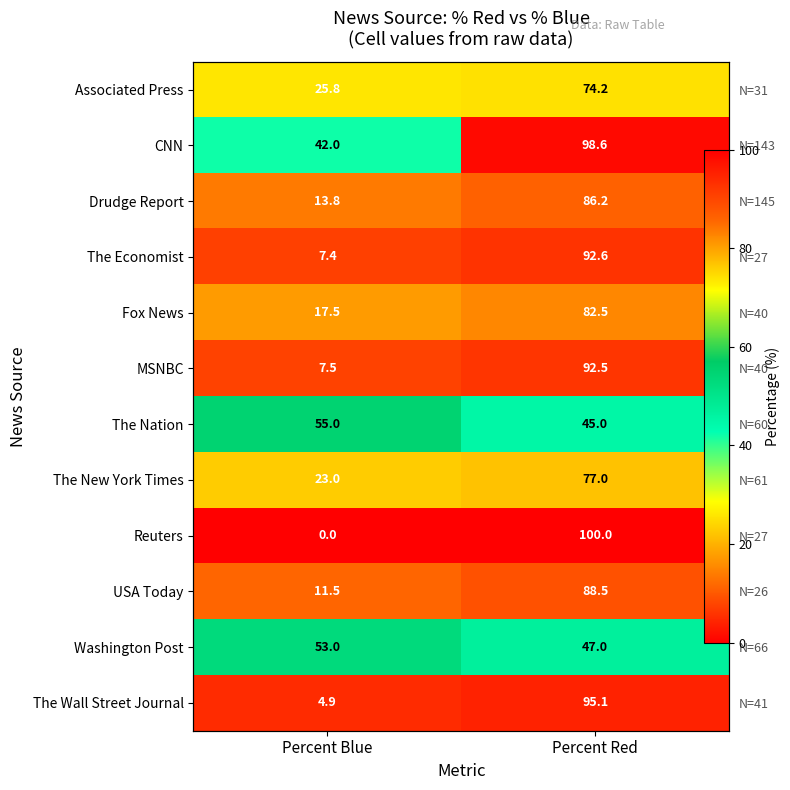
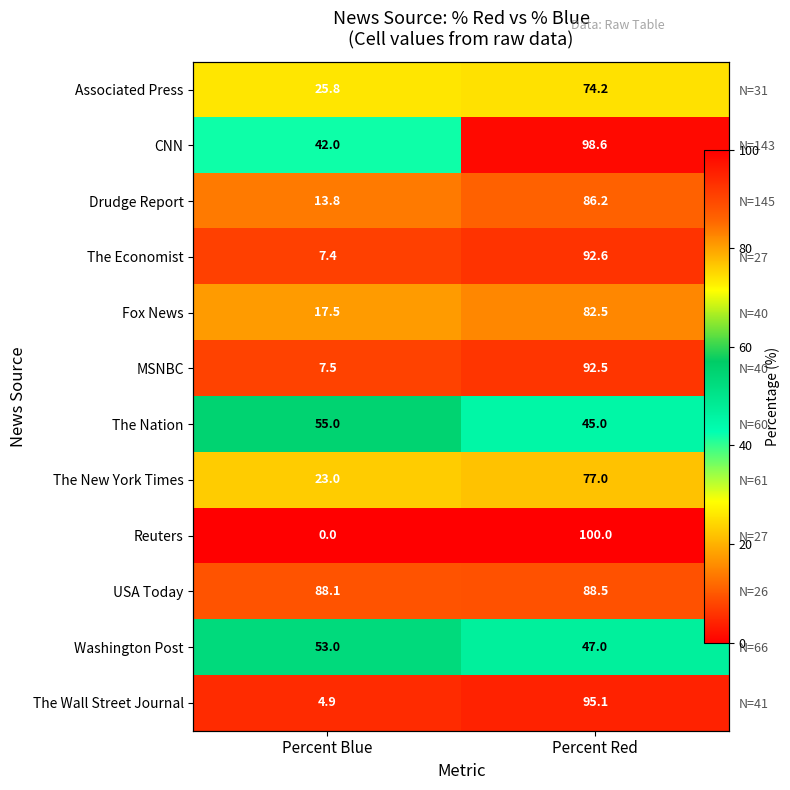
  {
    "Associated Press": {
      "Percent Blue": 25.8,
      "Percent Red": 74.2
    },
    "CNN": {
      "Percent Blue": 42.0,
      "Percent Red": 98.6
    },
    "Drudge Report": {
      "Percent Blue": 13.8,
      "Percent Red": 86.2
    },
    "The Economist": {
      "Percent Blue": 7.4,
      "Percent Red": 92.6
    },
    "Fox News": {
      "Percent Blue": 17.5,
      "Percent Red": 82.5
    },
    "MSNBC": {
      "Percent Blue": 7.5,
      "Percent Red": 92.5
    },
    "The Nation": {
      "Percent Blue": 55.0,
      "Percent Red": 45.0
    },
    "The New York Times": {
      "Percent Blue": 23.0,
      "Percent Red": 77.0
    },
    "Reuters": {
      "Percent Blue": 0.0,
      "Percent Red": 100.0
    },
    "USA Today": {
-     "Percent Blue": 11.5,
+     "Percent Blue": 88.1,
      "Percent Red": 88.5
    },
    "Washington Post": {
      "Percent Blue": 53.0,
      "Percent Red": 47.0
    },
    "The Wall Street Journal": {
      "Percent Blue": 4.9,
      "Percent Red": 95.1
    }
  }
